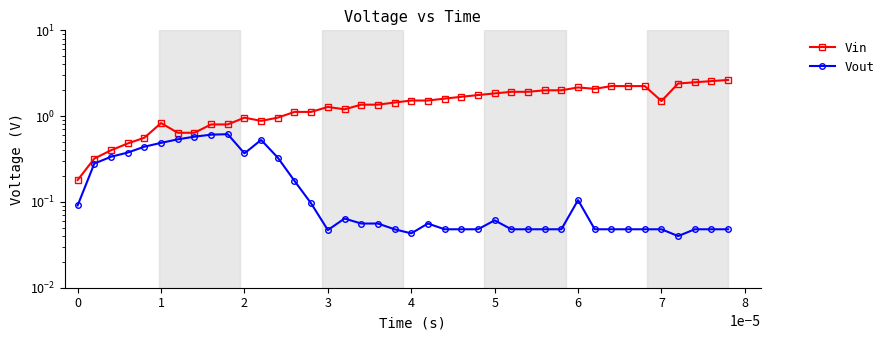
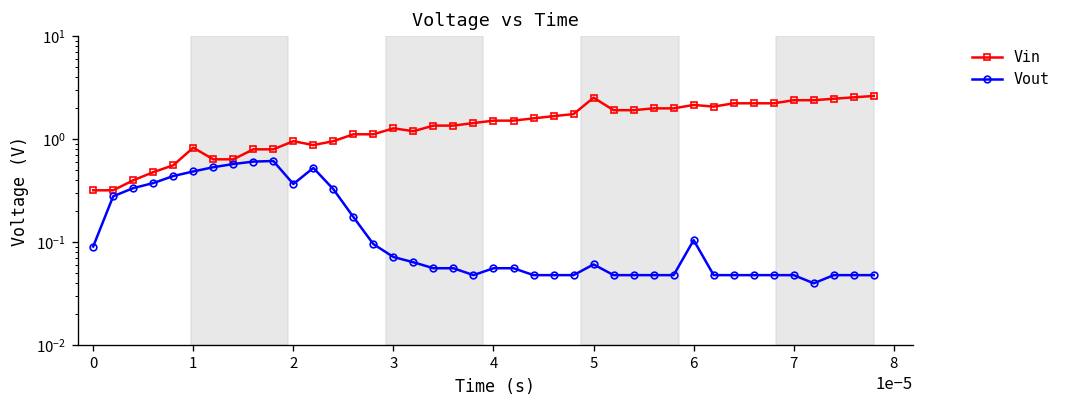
  {
    "Vin": {
-     "0": 0.18,
+     "0": 0.32,
      "1": 0.8,
      "2": 1.0,
      "3": 1.3,
      "4": 1.5,
-     "5": 1.8,
+     "5": 2.5,
      "6": 2.2,
-     "7": 1.5
+     "7": 2.4
    },
    "Vout": {
      "0": 0.09,
      "1": 0.5,
      "2": 0.37,
-     "3": 0.05,
-     "4": 0.04,
+     "3": 0.07,
+     "4": 0.06,
      "5": 0.06,
      "6": 0.11,
      "7": 0.05
    }
  }
